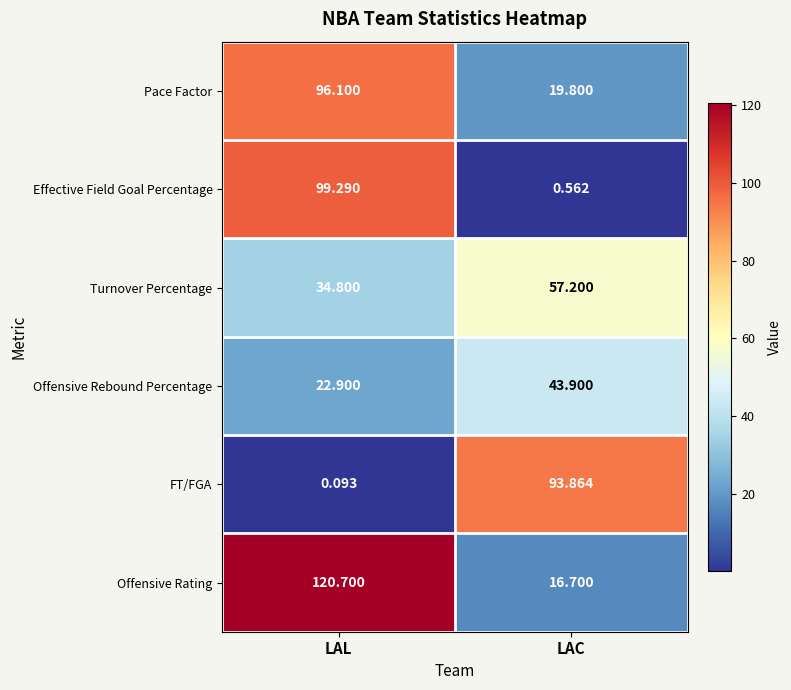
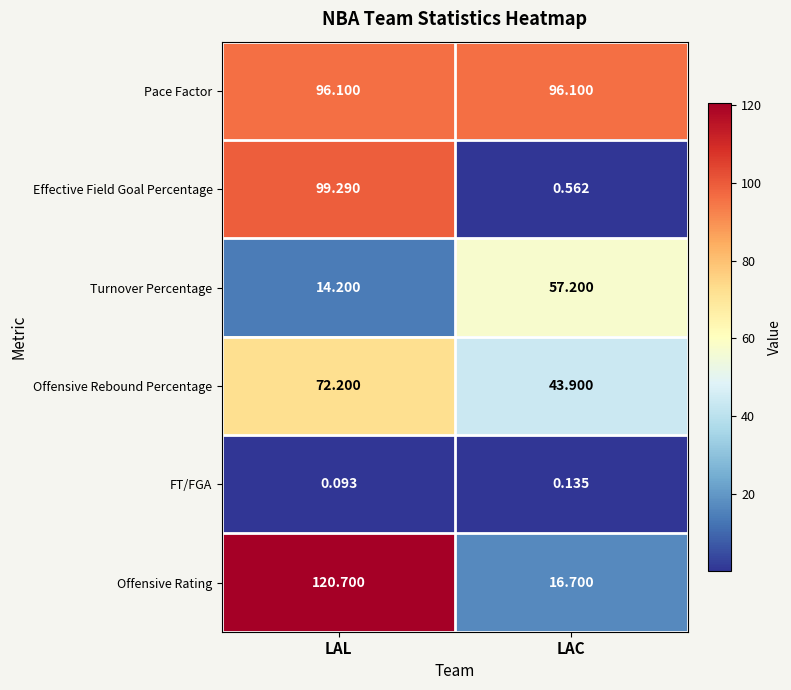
  {
    "Pace Factor": {
      "LAL": 96.100,
-     "LAC": 19.800
+     "LAC": 96.100
    },
    "Effective Field Goal Percentage": {
      "LAL": 99.290,
      "LAC": 0.562
    },
    "Turnover Percentage": {
-     "LAL": 34.800,
+     "LAL": 14.200,
      "LAC": 57.200
    },
    "Offensive Rebound Percentage": {
-     "LAL": 22.900,
+     "LAL": 72.200,
      "LAC": 43.900
    },
    "FT/FGA": {
      "LAL": 0.093,
-     "LAC": 93.864
+     "LAC": 0.135
    },
    "Offensive Rating": {
      "LAL": 120.700,
      "LAC": 16.700
    }
  }
